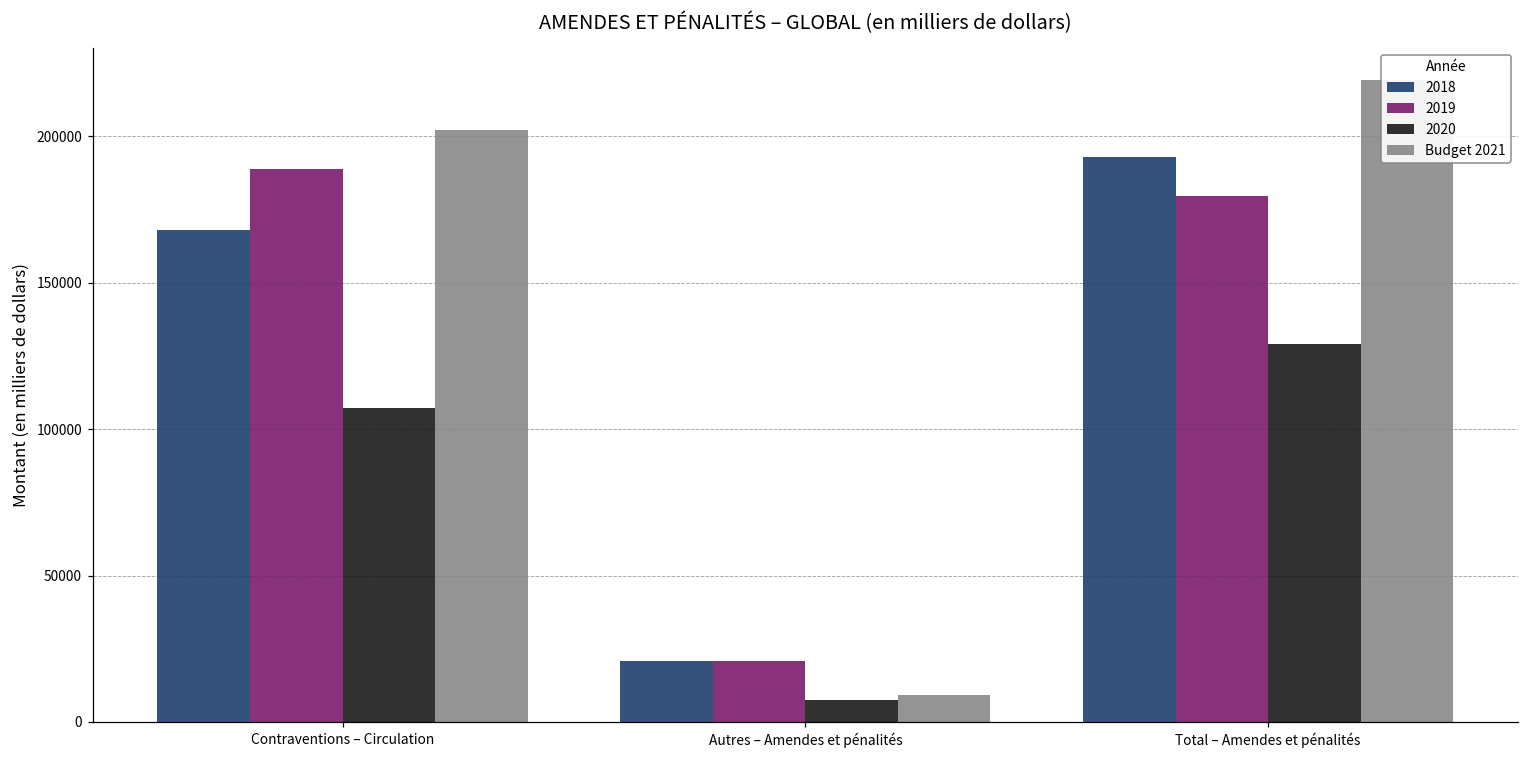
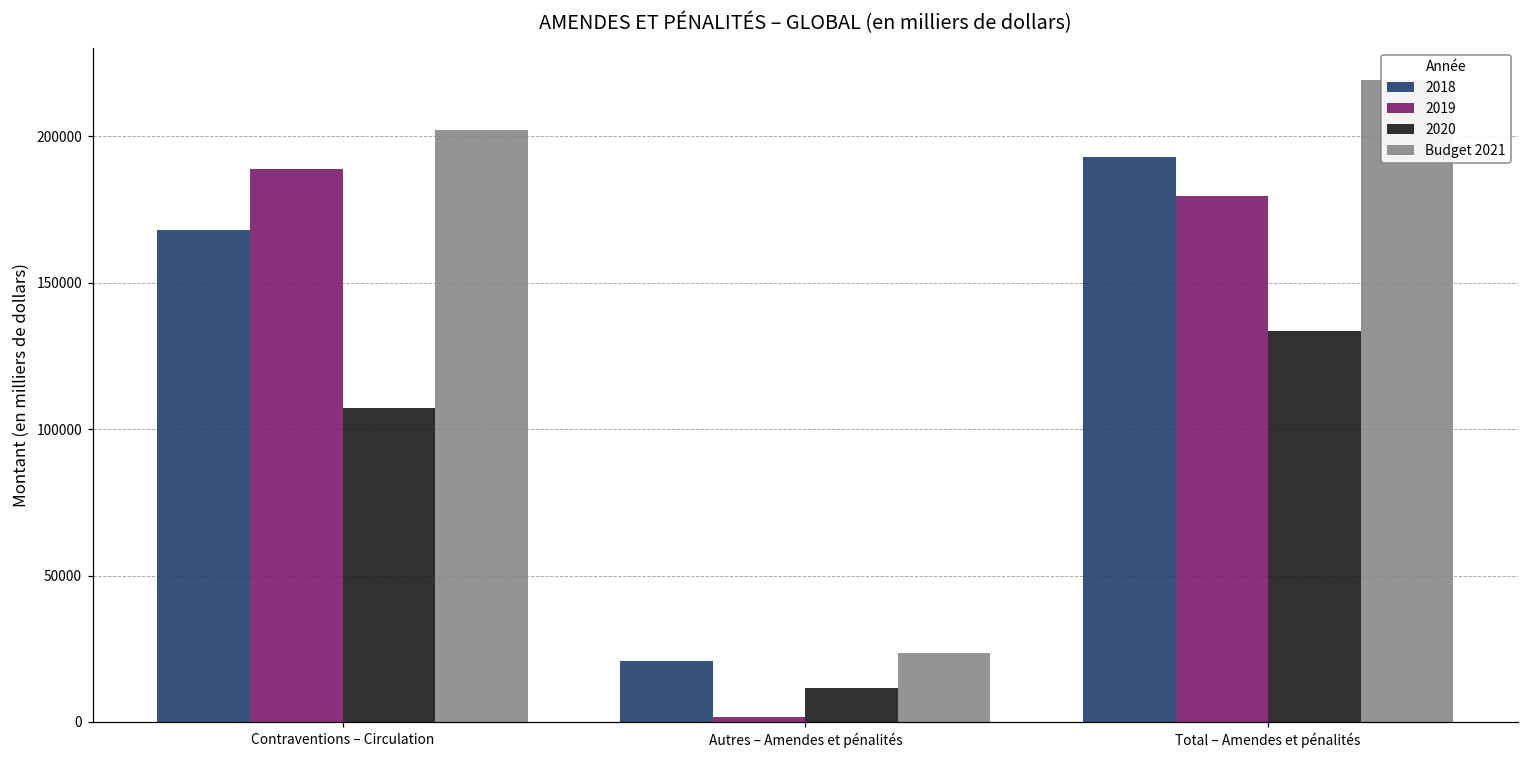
  {
    "2018": {
      "Contraventions – Circulation": 168000,
      "Autres – Amendes et pénalités": 21000,
      "Total – Amendes et pénalités": 193000
    },
    "2019": {
      "Contraventions – Circulation": 189000,
-     "Autres – Amendes et pénalités": 21000,
+     "Autres – Amendes et pénalités": 2000,
      "Total – Amendes et pénalités": 179000
    },
    "2020": {
      "Contraventions – Circulation": 107000,
-     "Autres – Amendes et pénalités": 8000,
-     "Total – Amendes et pénalités": 129000
+     "Autres – Amendes et pénalités": 11000,
+     "Total – Amendes et pénalités": 133000
    },
    "Budget 2021": {
      "Contraventions – Circulation": 202000,
-     "Autres – Amendes et pénalités": 9000
+     "Autres – Amendes et pénalités": 24000
    }
  }
